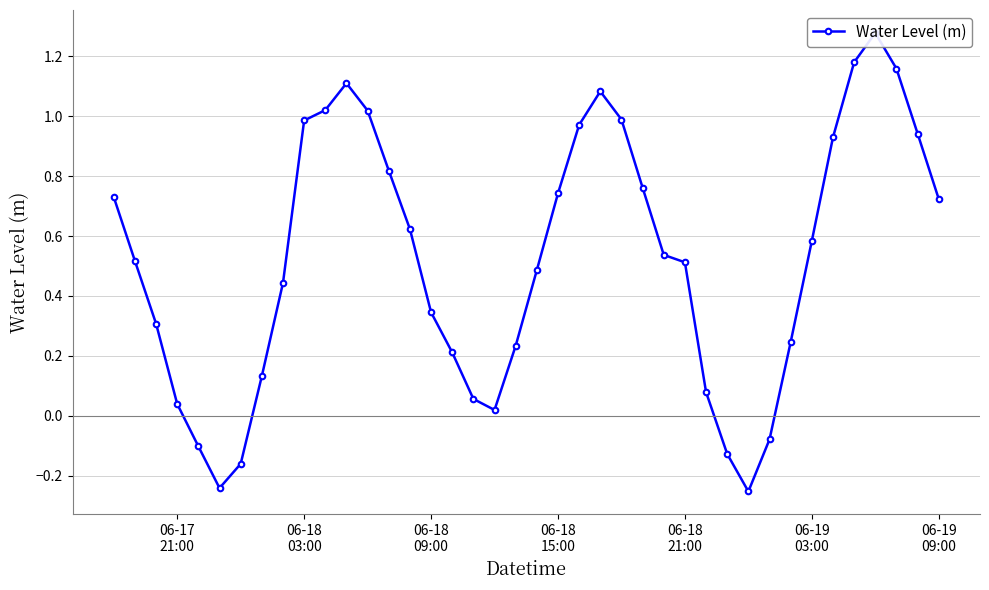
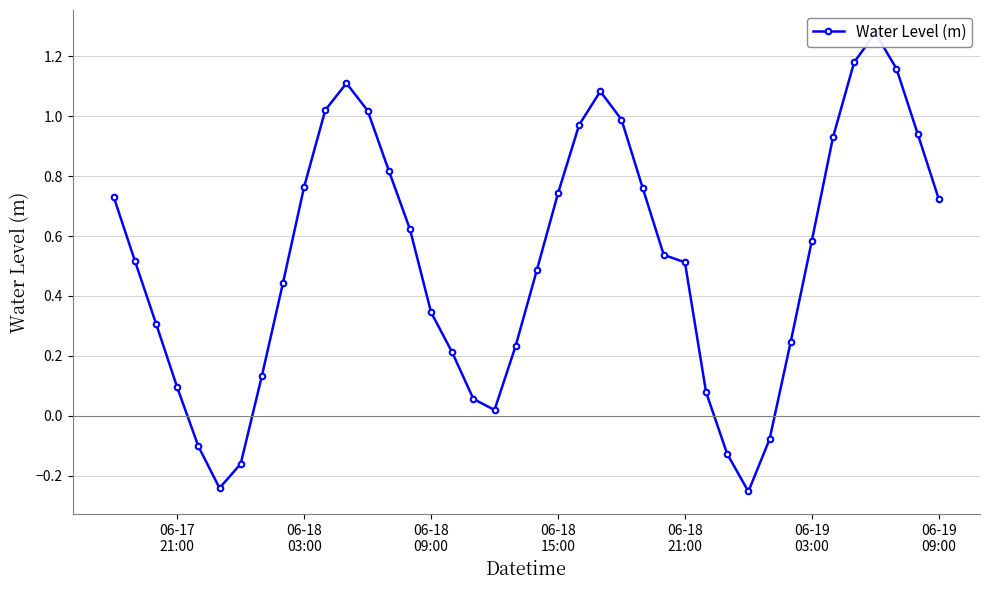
  {
-   "06-17 21:00": 0.04,
-   "06-18 03:00": 0.99,
+   "06-17 21:00": 0.09,
+   "06-18 03:00": 0.76,
    "06-18 09:00": 0.35,
    "06-18 15:00": 0.74,
    "06-18 21:00": 0.51,
    "06-19 03:00": 0.58,
    "06-19 09:00": 0.72
  }
